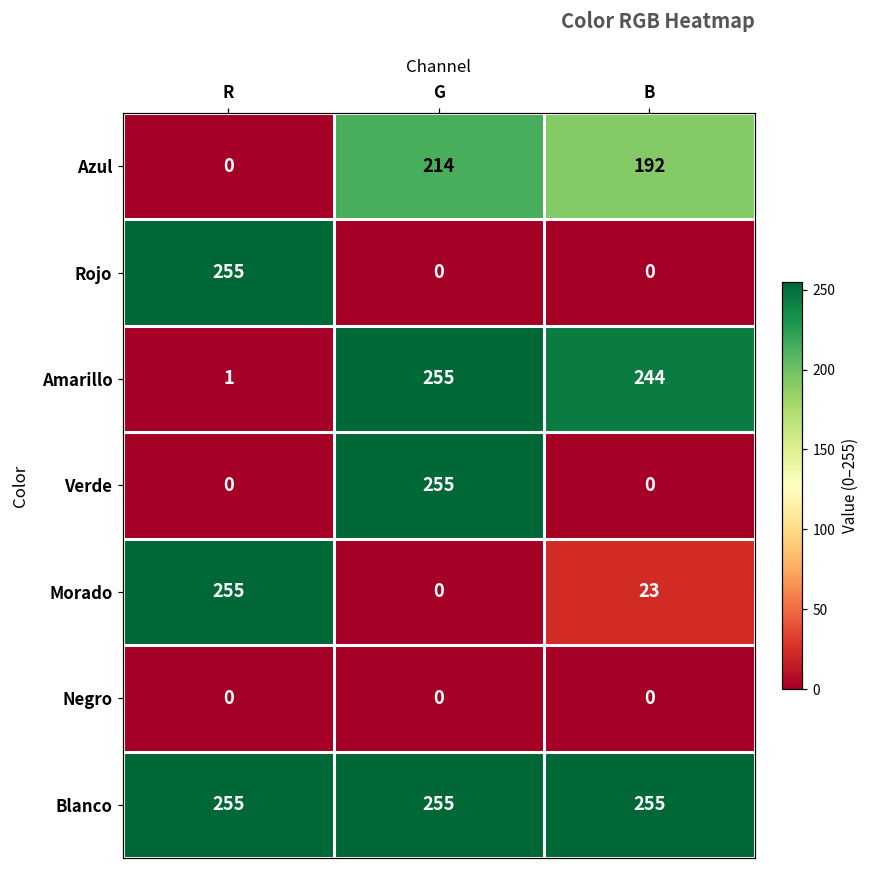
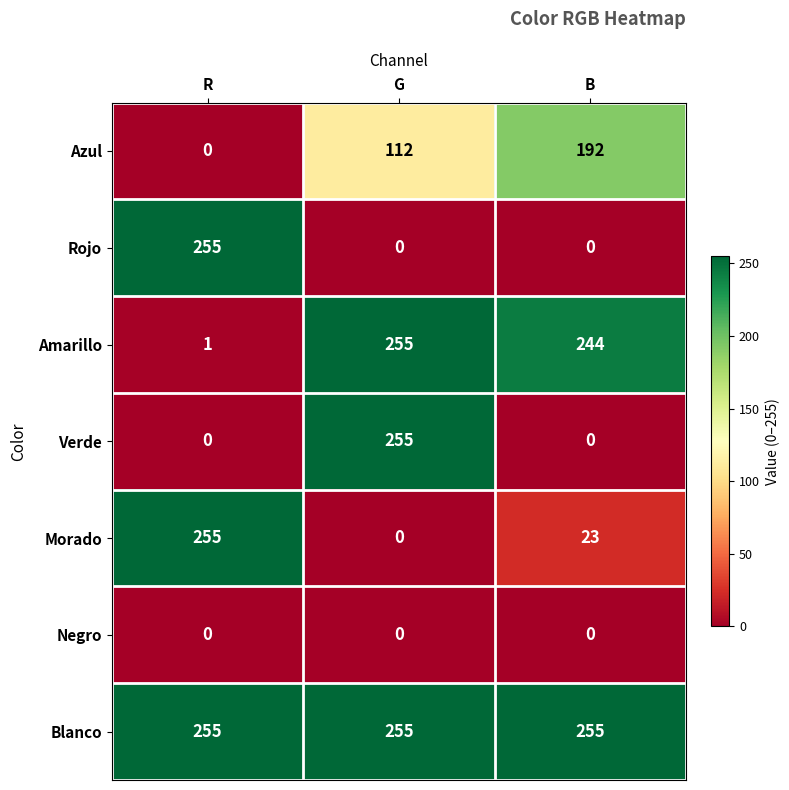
  {
    "Azul": {
      "R": 0,
-     "G": 214,
+     "G": 112,
      "B": 192
    },
    "Rojo": {
      "R": 255,
      "G": 0,
      "B": 0
    },
    "Amarillo": {
      "R": 1,
      "G": 255,
      "B": 244
    },
    "Verde": {
      "R": 0,
      "G": 255,
      "B": 0
    },
    "Morado": {
      "R": 255,
      "G": 0,
      "B": 23
    },
    "Negro": {
      "R": 0,
      "G": 0,
      "B": 0
    },
    "Blanco": {
      "R": 255,
      "G": 255,
      "B": 255
    }
  }
